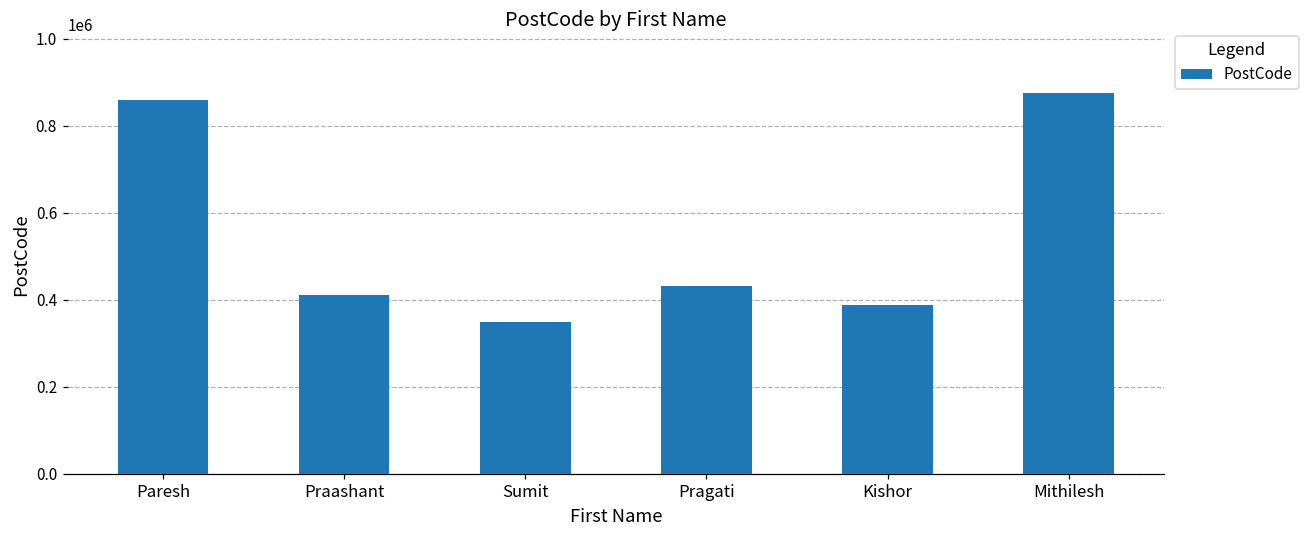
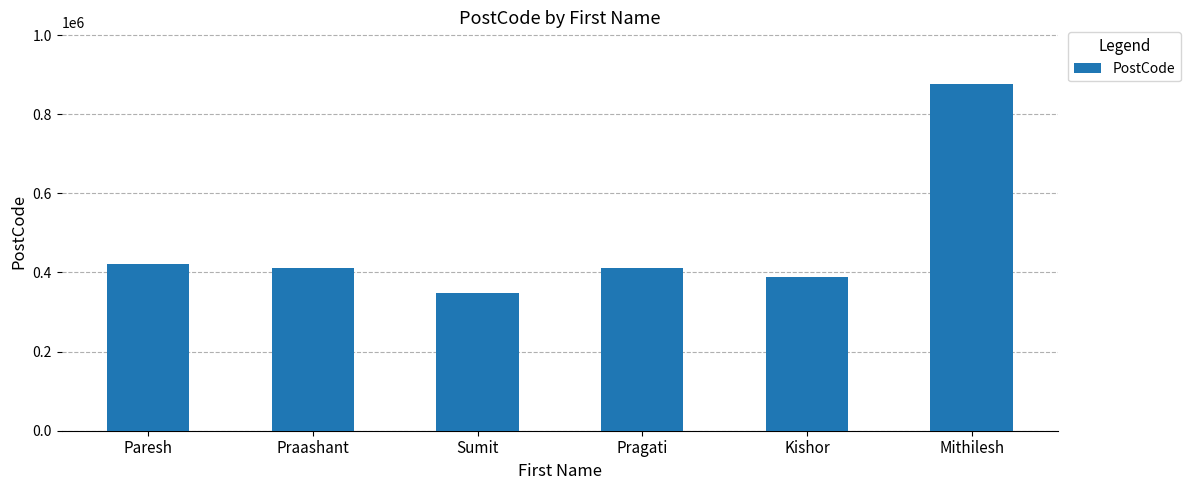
  {
-   "Paresh": 860000,
+   "Paresh": 420000,
    "Praashant": 410000,
    "Sumit": 350000,
-   "Pragati": 430000,
+   "Pragati": 410000,
    "Kishor": 390000,
    "Mithilesh": 880000
  }
